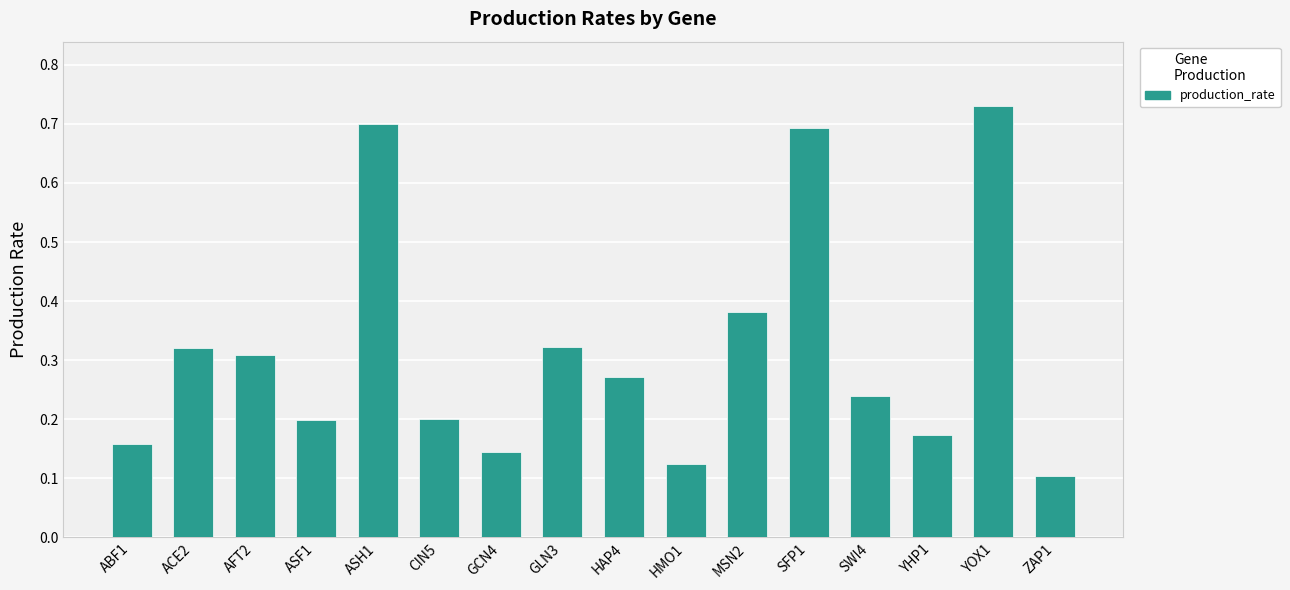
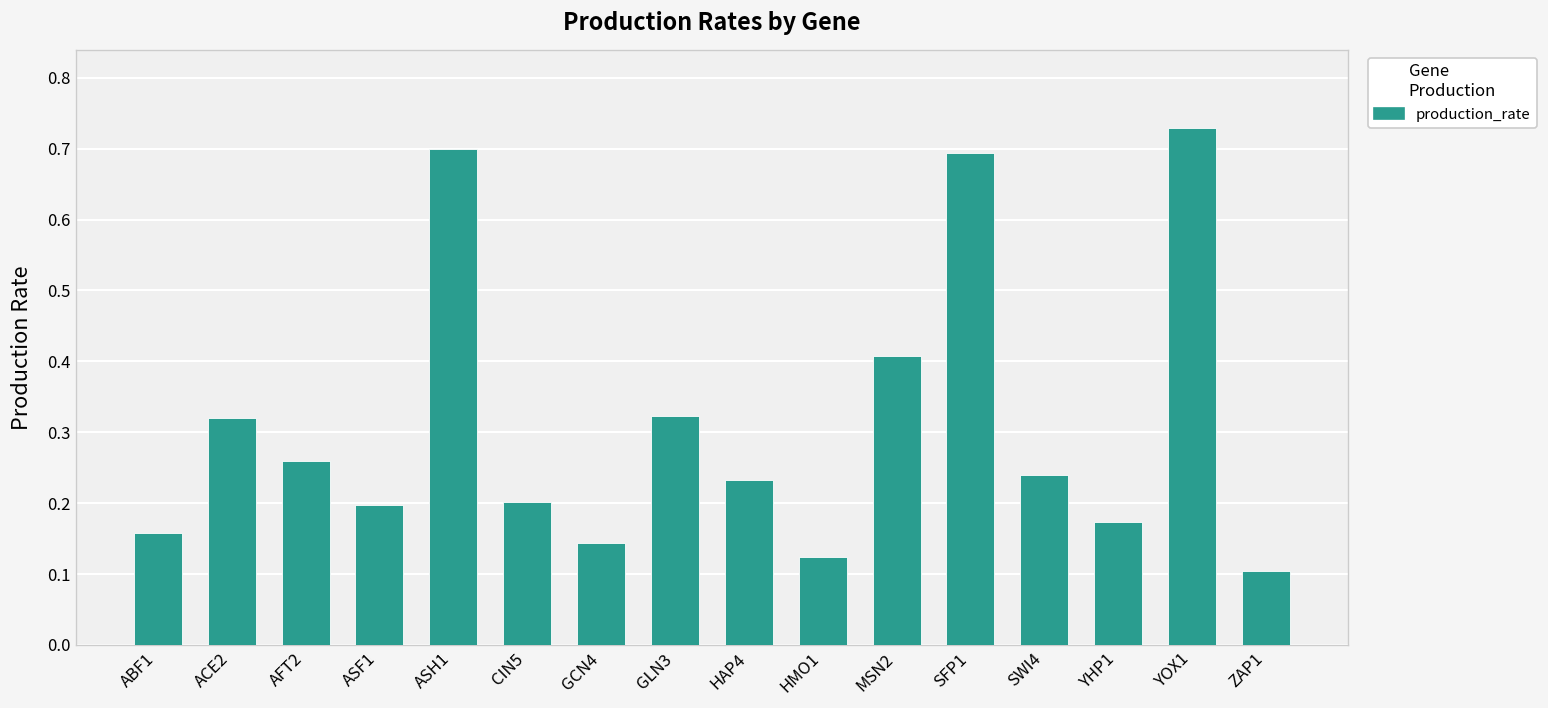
  {
    "ABF1": 0.16,
    "ACE2": 0.32,
-   "AFT2": 0.31,
+   "AFT2": 0.26,
    "ASF1": 0.20,
    "ASH1": 0.70,
    "CIN5": 0.20,
    "GCN4": 0.14,
    "GLN3": 0.32,
-   "HAP4": 0.27,
+   "HAP4": 0.23,
    "HMO1": 0.12,
-   "MSN2": 0.38,
+   "MSN2": 0.41,
    "SFP1": 0.69,
    "SWI4": 0.24,
    "YHP1": 0.17,
    "YOX1": 0.73,
    "ZAP1": 0.10
  }
